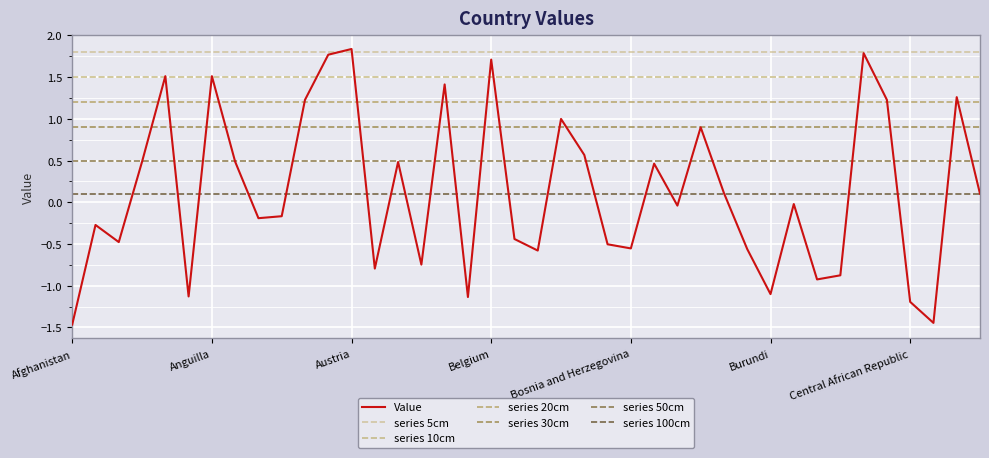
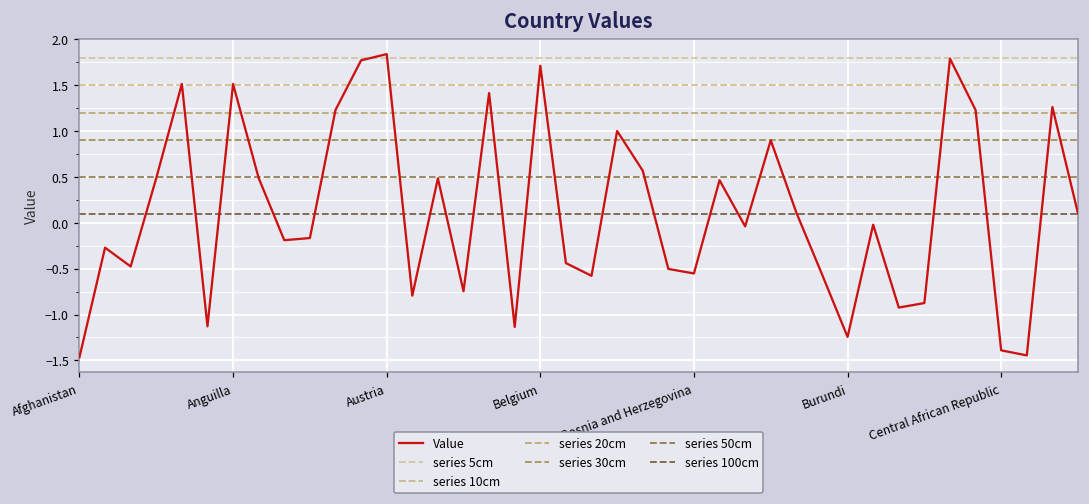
  {
    "Value": {
      "Afghanistan": -1.5,
      "Austria": 1.8,
      "Belgium": 1.7,
      "Bosnia and Herzegovina": -0.6,
-     "Burundi": -1.1,
-     "Central African Republic": -1.2
+     "Burundi": -1.2,
+     "Central African Republic": -1.4
    }
  }
